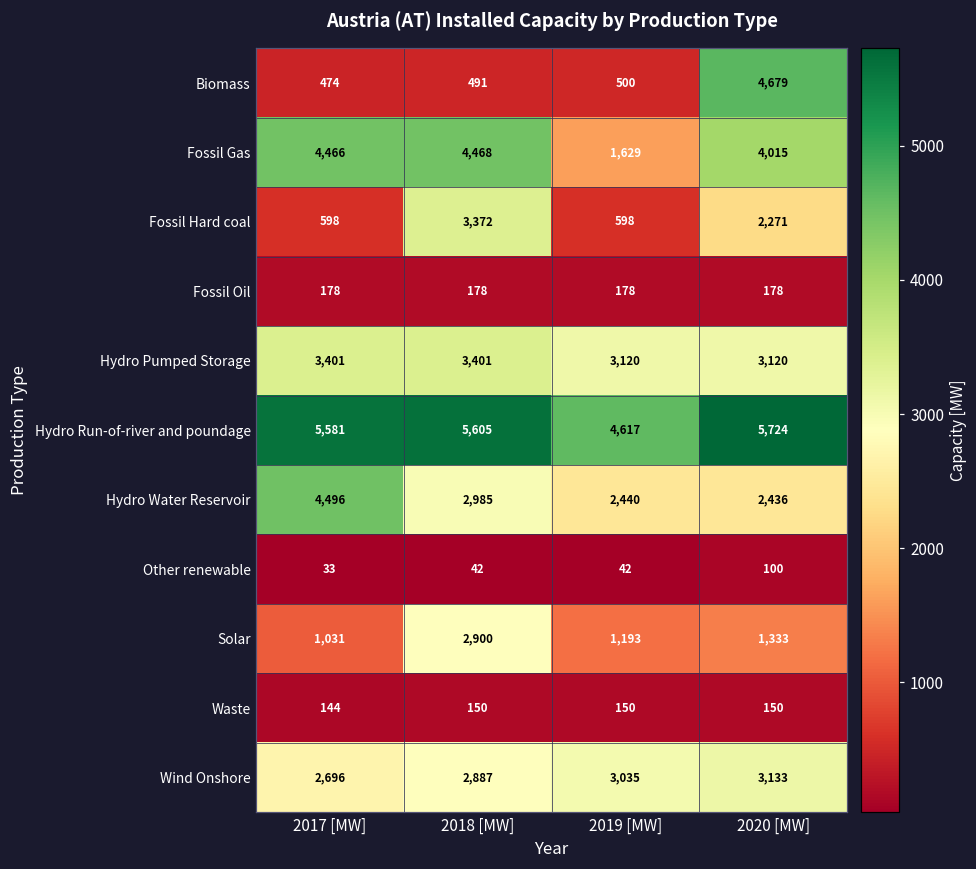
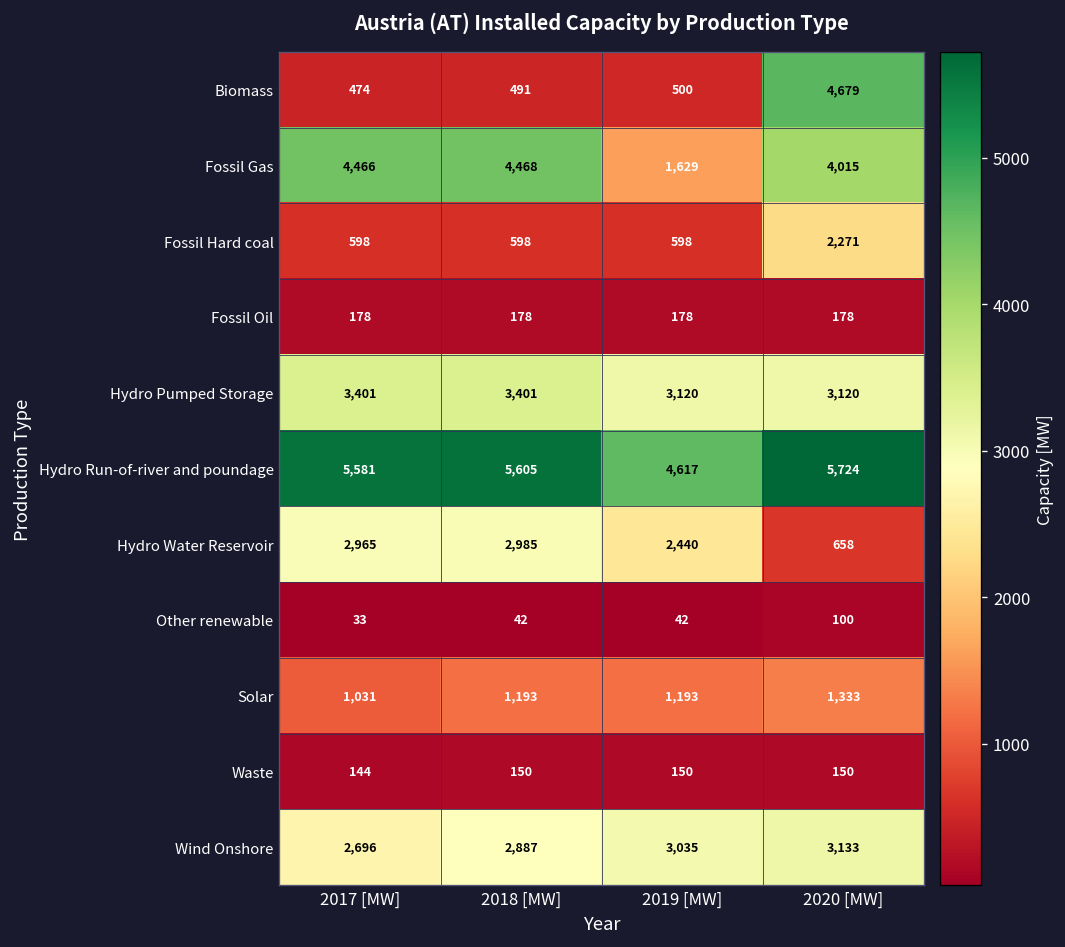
  {
    "Biomass": {
      "2017 [MW]": "474",
      "2018 [MW]": "491",
      "2019 [MW]": "500",
      "2020 [MW]": "4,679"
    },
    "Fossil Gas": {
      "2017 [MW]": "4,466",
      "2018 [MW]": "4,468",
      "2019 [MW]": "1,629",
      "2020 [MW]": "4,015"
    },
    "Fossil Hard coal": {
      "2017 [MW]": "598",
-     "2018 [MW]": "3,372",
+     "2018 [MW]": "598",
      "2019 [MW]": "598",
      "2020 [MW]": "2,271"
    },
    "Fossil Oil": {
      "2017 [MW]": "178",
      "2018 [MW]": "178",
      "2019 [MW]": "178",
      "2020 [MW]": "178"
    },
    "Hydro Pumped Storage": {
      "2017 [MW]": "3,401",
      "2018 [MW]": "3,401",
      "2019 [MW]": "3,120",
      "2020 [MW]": "3,120"
    },
    "Hydro Run-of-river and poundage": {
      "2017 [MW]": "5,581",
      "2018 [MW]": "5,605",
      "2019 [MW]": "4,617",
      "2020 [MW]": "5,724"
    },
    "Hydro Water Reservoir": {
-     "2017 [MW]": "4,496",
+     "2017 [MW]": "2,965",
      "2018 [MW]": "2,985",
      "2019 [MW]": "2,440",
-     "2020 [MW]": "2,436"
+     "2020 [MW]": "658"
    },
    "Other renewable": {
      "2017 [MW]": "33",
      "2018 [MW]": "42",
      "2019 [MW]": "42",
      "2020 [MW]": "100"
    },
    "Solar": {
      "2017 [MW]": "1,031",
-     "2018 [MW]": "2,900",
+     "2018 [MW]": "1,193",
      "2019 [MW]": "1,193",
      "2020 [MW]": "1,333"
    },
    "Waste": {
      "2017 [MW]": "144",
      "2018 [MW]": "150",
      "2019 [MW]": "150",
      "2020 [MW]": "150"
    },
    "Wind Onshore": {
      "2017 [MW]": "2,696",
      "2018 [MW]": "2,887",
      "2019 [MW]": "3,035",
      "2020 [MW]": "3,133"
    }
  }
